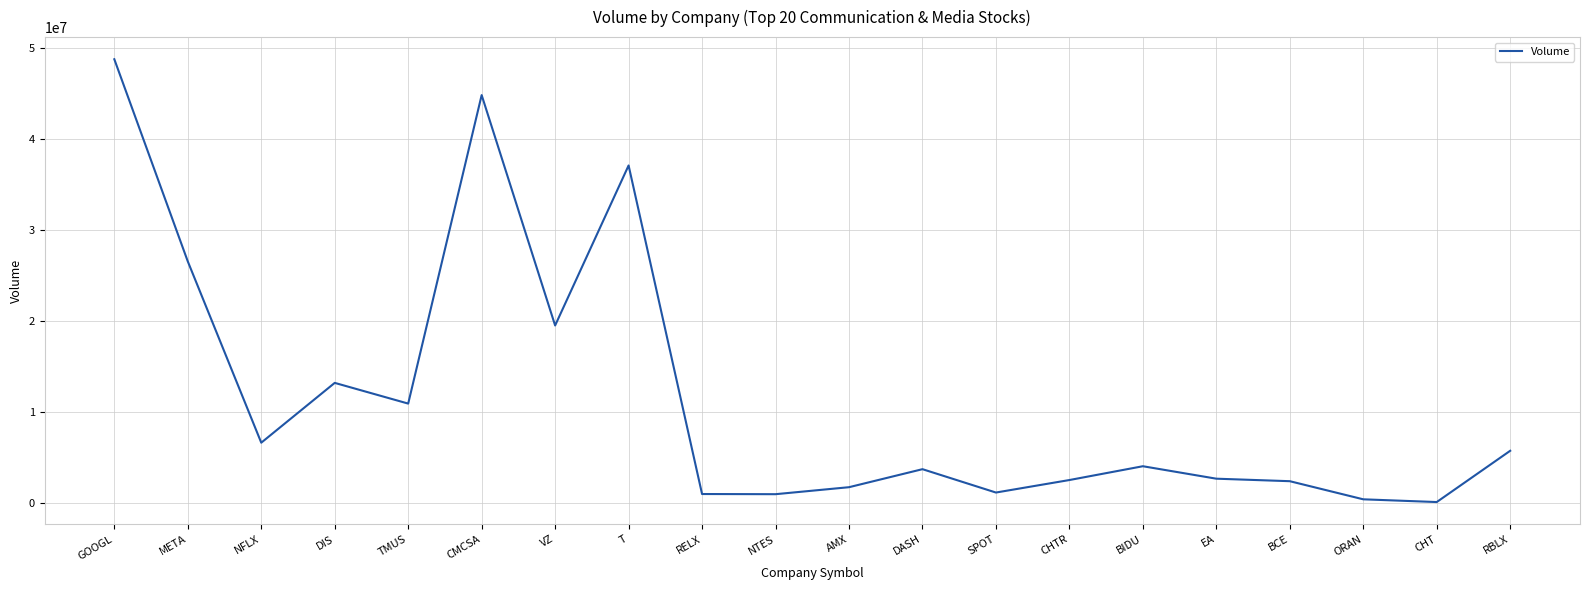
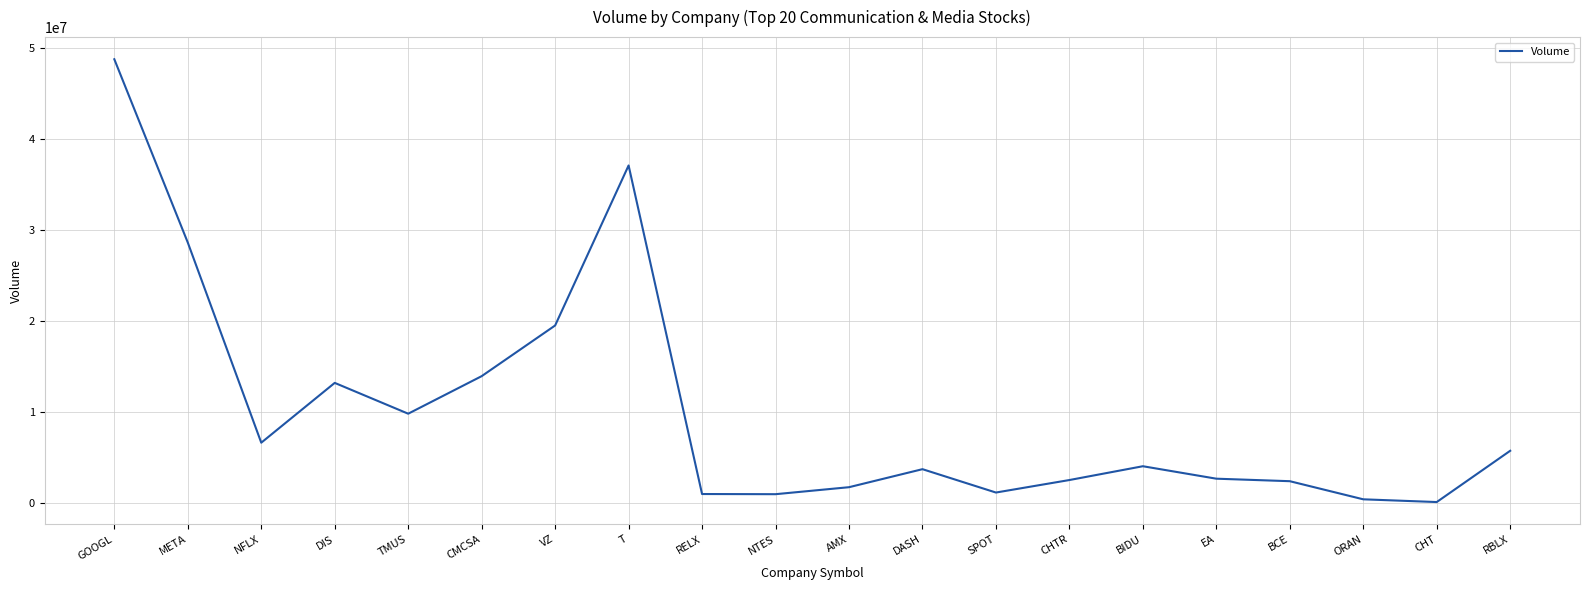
  {
    "GOOGL": 49000000,
-   "META": 27000000,
+   "META": 29000000,
    "NFLX": 7000000,
    "DIS": 13000000,
-   "TMUS": 11000000,
-   "CMCSA": 45000000,
+   "TMUS": 10000000,
+   "CMCSA": 14000000,
    "VZ": 19000000,
    "T": 37000000,
    "RELX": 1000000,
    "NTES": 1000000,
    "AMX": 2000000,
    "DASH": 4000000,
    "SPOT": 1000000,
    "CHTR": 2000000,
    "BIDU": 4000000,
    "EA": 3000000,
    "BCE": 2000000,
    "ORAN": 0,
    "CHT": 0,
    "RBLX": 6000000
  }
